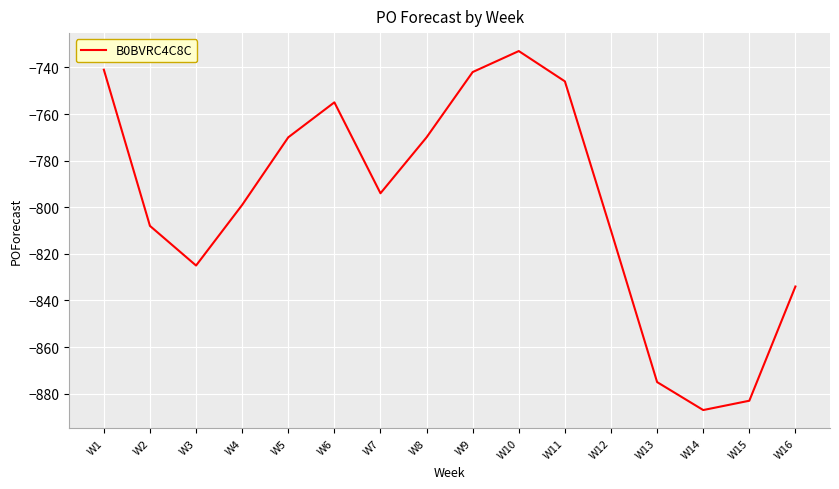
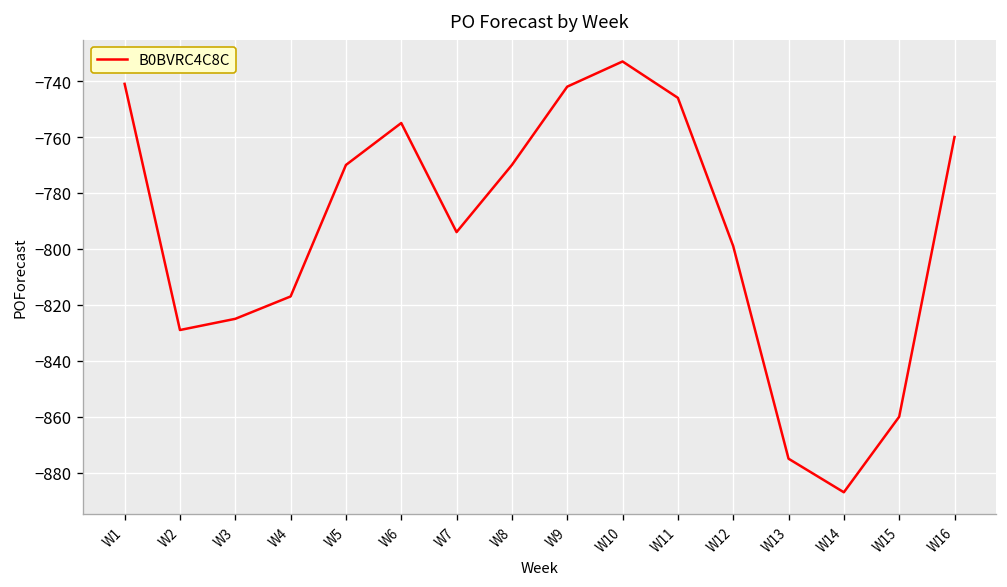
  {
    "W1": -741,
-   "W2": -808,
+   "W2": -829,
    "W3": -825,
-   "W4": -799,
+   "W4": -817,
    "W5": -770,
    "W6": -755,
    "W7": -794,
    "W8": -770,
    "W9": -742,
    "W10": -733,
    "W11": -746,
-   "W12": -810,
+   "W12": -799,
    "W13": -875,
    "W14": -887,
-   "W15": -883,
-   "W16": -834
+   "W15": -860,
+   "W16": -760
  }
